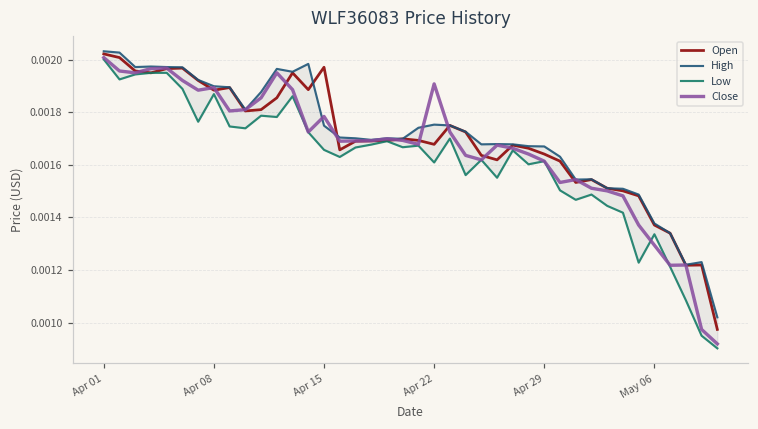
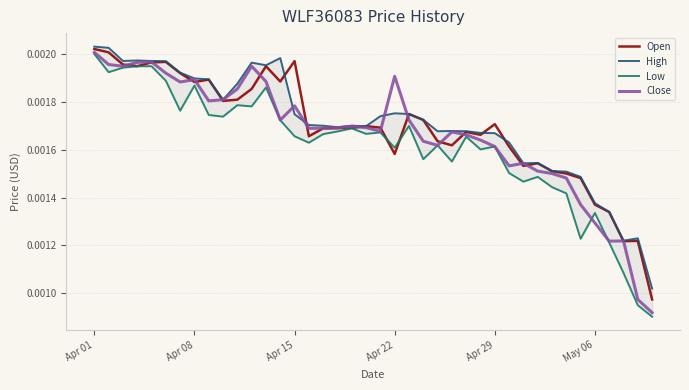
  {
    "Open": {
      "Apr 15": 0.00197,
-     "Apr 22": 0.00168,
-     "Apr 29": 0.00164
+     "Apr 22": 0.00158,
+     "Apr 29": 0.00171
    },
    "Close": {
      "Apr 15": 0.00178,
      "Apr 22": 0.00191,
      "May 06": 0.00129
    }
  }
